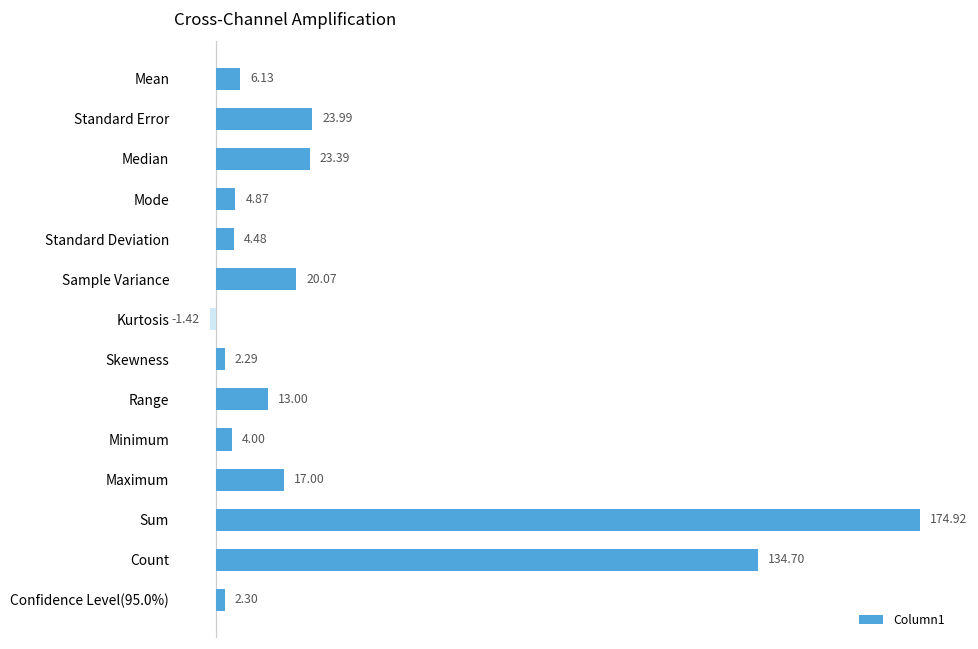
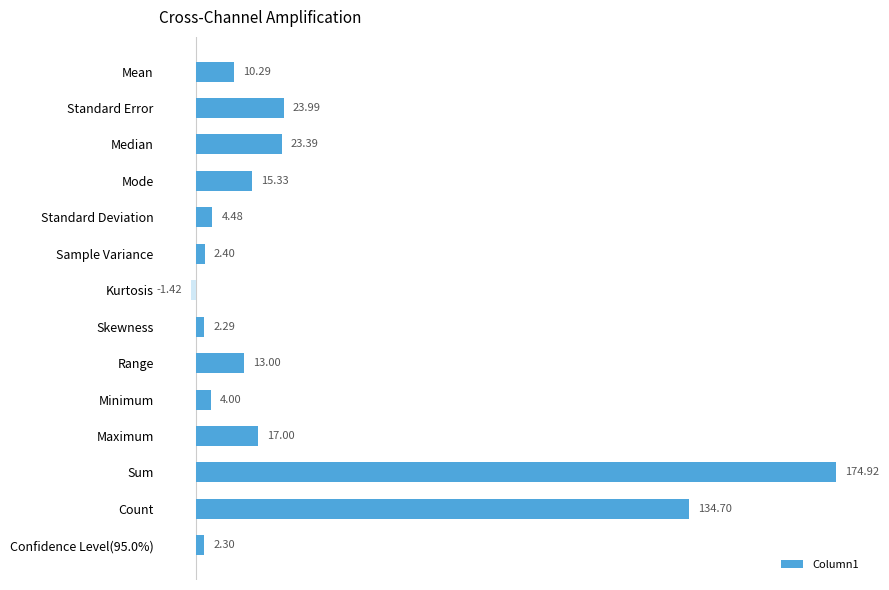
  {
-   "Mean": 6.13,
+   "Mean": 10.29,
    "Standard Error": 23.99,
    "Median": 23.39,
-   "Mode": 4.87,
+   "Mode": 15.33,
    "Standard Deviation": 4.48,
-   "Sample Variance": 20.07,
+   "Sample Variance": 2.40,
    "Kurtosis": -1.42,
    "Skewness": 2.29,
    "Range": 13.00,
    "Minimum": 4.00,
    "Maximum": 17.00,
    "Sum": 174.92,
    "Count": 134.70,
    "Confidence Level(95.0%)": 2.30
  }
